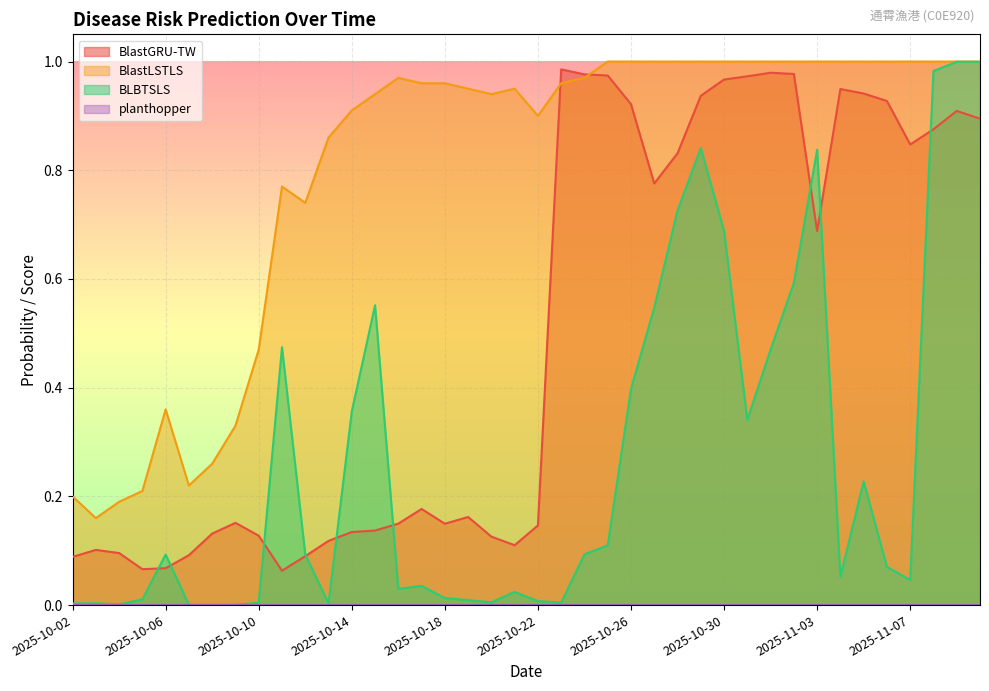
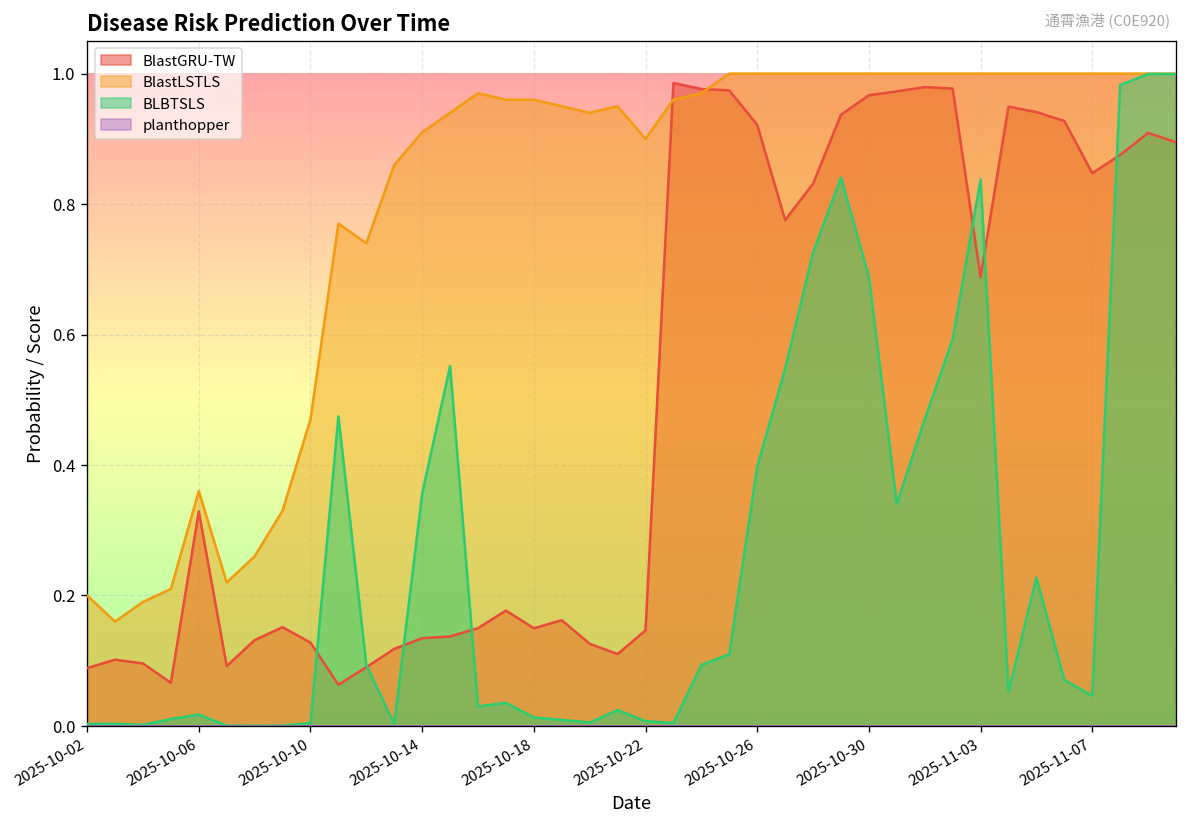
  {
    "BlastGRU-TW": {
      "2025-10-02": 0.09,
-     "2025-10-06": 0.07,
+     "2025-10-06": 0.33,
      "2025-10-10": 0.13,
      "2025-10-14": 0.13,
      "2025-10-18": 0.15,
      "2025-10-22": 0.15,
      "2025-10-26": 0.92,
      "2025-10-30": 0.97,
      "2025-11-03": 0.69,
      "2025-11-07": 0.85
    },
    "BlastLSTLS": {
      "2025-10-02": 0.20,
      "2025-10-06": 0.36,
      "2025-10-10": 0.47,
      "2025-10-14": 0.91,
      "2025-10-18": 0.96,
      "2025-10-22": 0.90,
      "2025-10-26": 1.00,
      "2025-10-30": 1.00,
      "2025-11-03": 1.00,
      "2025-11-07": 1.00
    },
    "BLBTSLS": {
-     "2025-10-06": 0.09,
+     "2025-10-06": 0.02,
      "2025-10-14": 0.36,
      "2025-10-18": 0.01,
      "2025-10-22": 0.01,
      "2025-10-26": 0.40,
      "2025-10-30": 0.69,
      "2025-11-03": 0.84,
      "2025-11-07": 0.05
    },
    "planthopper": {
      "2025-10-06": 0.00,
      "2025-10-14": 0.00,
      "2025-10-18": 0.00,
      "2025-10-22": 0.00,
      "2025-10-26": 0.00,
      "2025-10-30": 0.00,
      "2025-11-03": 0.00,
      "2025-11-07": 0.00
    }
  }
